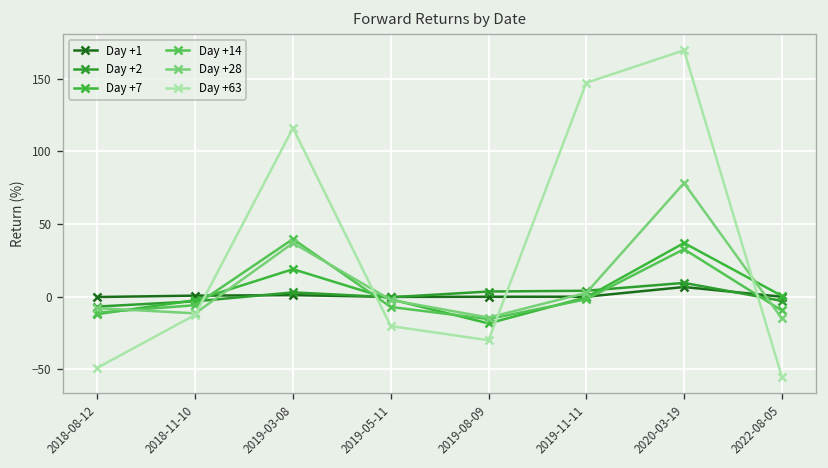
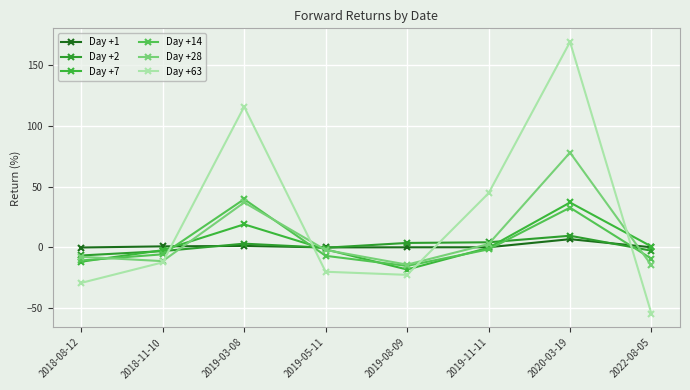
  {
    "Day +63": {
-     "2018-08-12": -49,
+     "2018-08-12": -30,
      "2019-03-08": 116,
      "2019-05-11": -20,
-     "2019-08-09": -30,
-     "2019-11-11": 147,
+     "2019-08-09": -23,
+     "2019-11-11": 44,
      "2020-03-19": 169,
      "2022-08-05": -55
    }
  }
